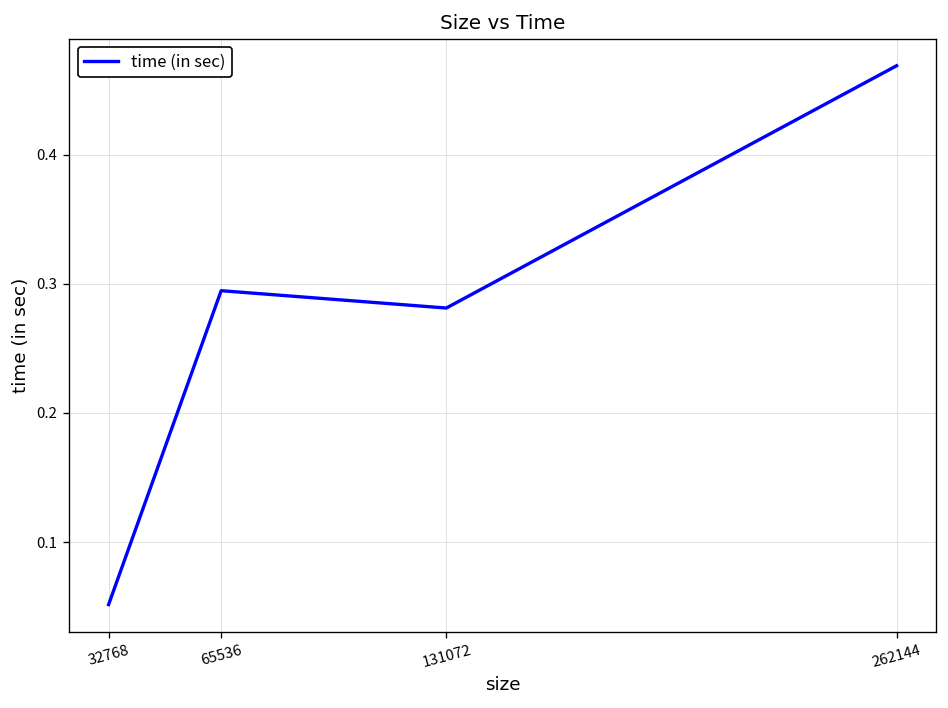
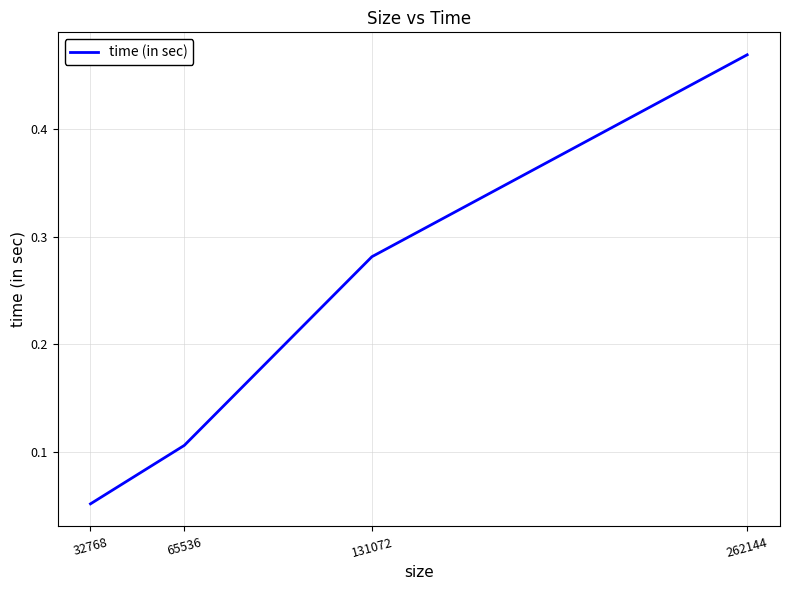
  {
    "32768": 0.052,
-   "65536": 0.295,
+   "65536": 0.106,
    "131072": 0.281,
    "262144": 0.469
  }
